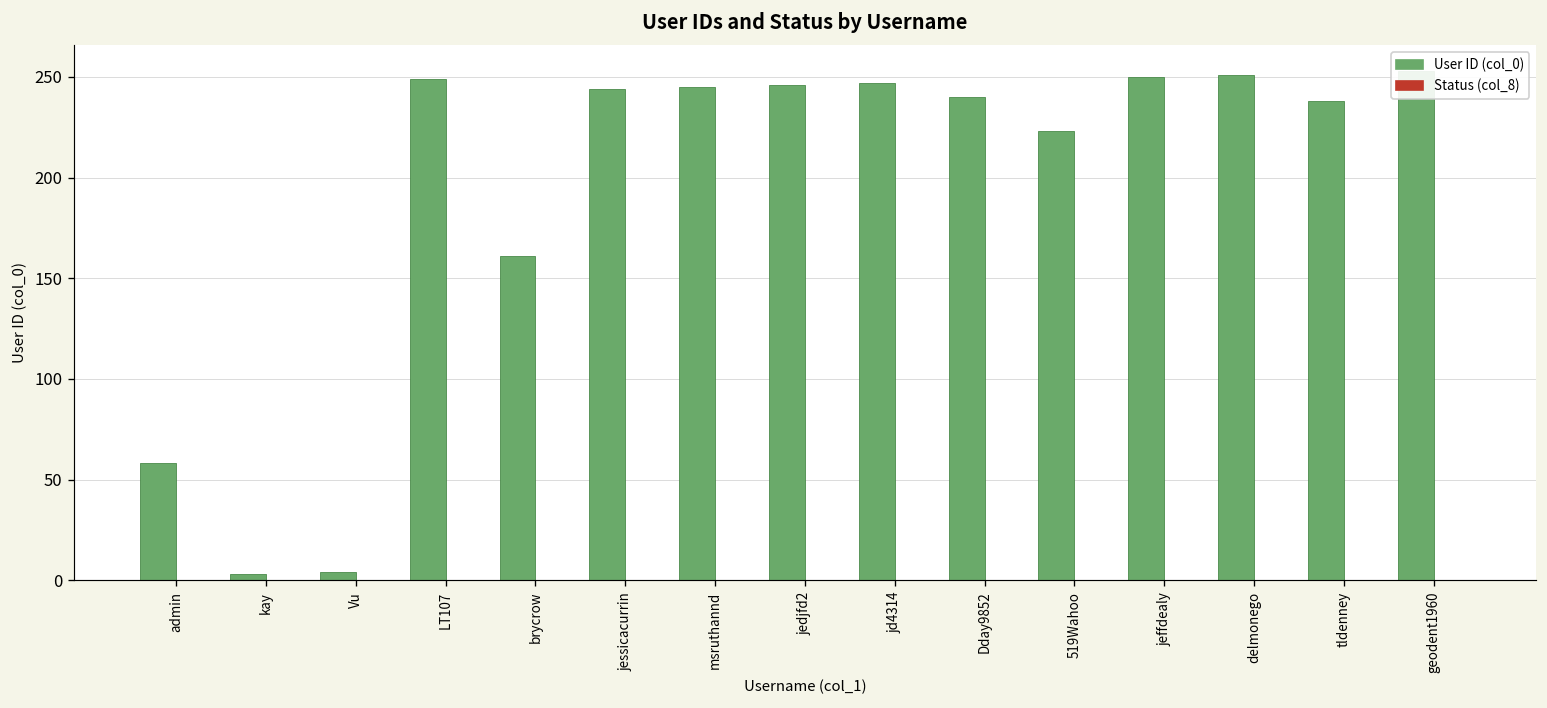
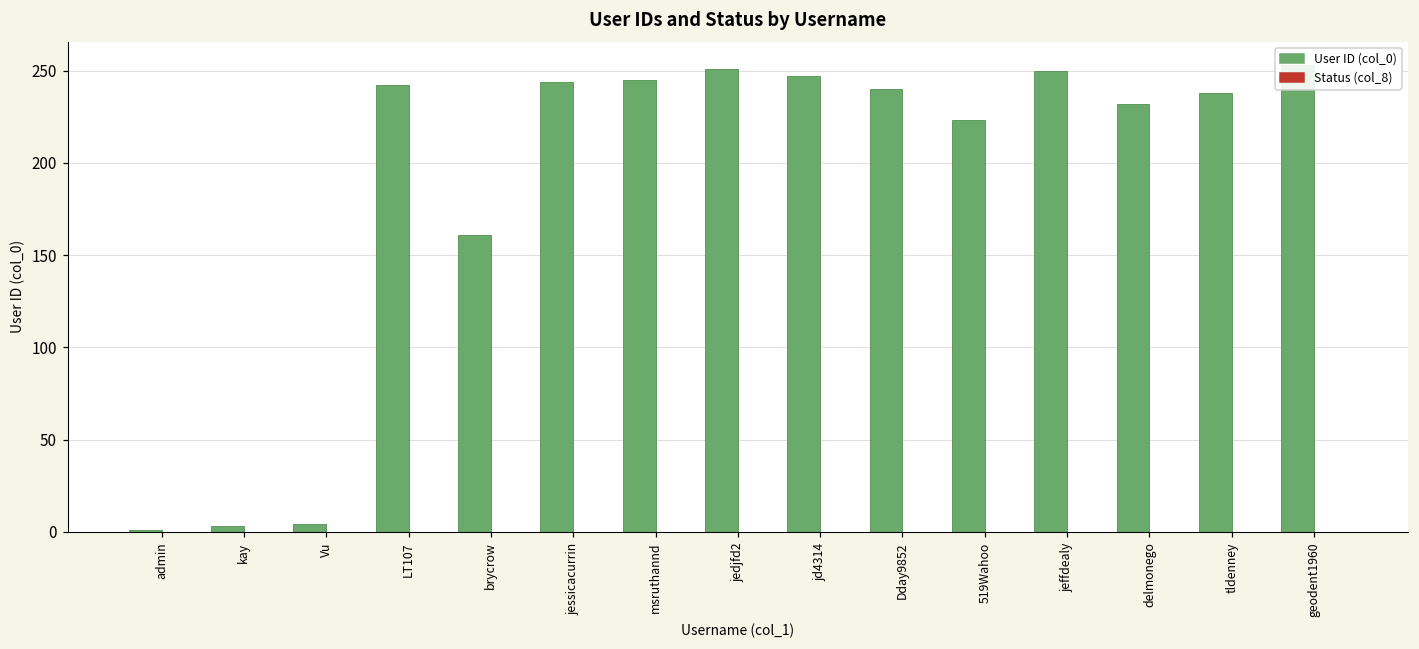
  {
    "User ID (col_0)": {
-     "admin": 58,
+     "admin": 1,
      "kay": 3,
      "Vu": 4,
-     "LT107": 249,
+     "LT107": 242,
      "brycrow": 161,
      "jessicacurrin": 244,
      "msruthannd": 245,
-     "jedjfd2": 246,
+     "jedjfd2": 251,
      "jd4314": 247,
      "Dday9852": 240,
      "519Wahoo": 223,
      "jeffdealy": 250,
-     "delmonego": 251,
+     "delmonego": 232,
      "tldenney": 238
    },
    "Status (col_8)": {
      "admin": 0,
      "kay": 0,
      "Vu": 0,
      "LT107": 0,
      "brycrow": 0,
      "jessicacurrin": 0,
      "msruthannd": 0,
      "jedjfd2": 0,
      "jd4314": 0,
      "Dday9852": 0,
      "519Wahoo": 0,
      "jeffdealy": 0,
      "delmonego": 0,
      "tldenney": 0,
      "geodent1960": 0
    }
  }
